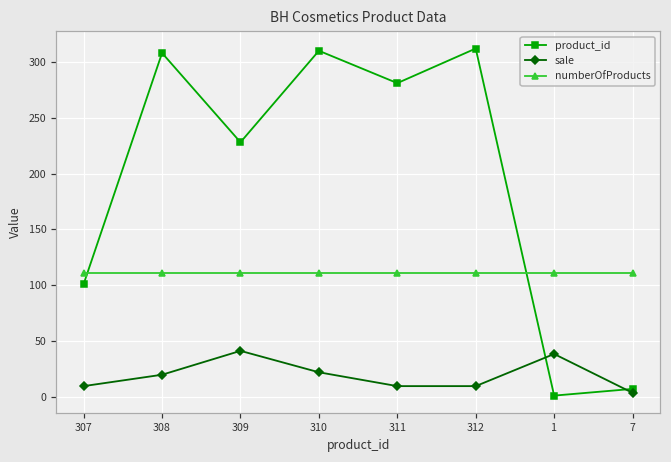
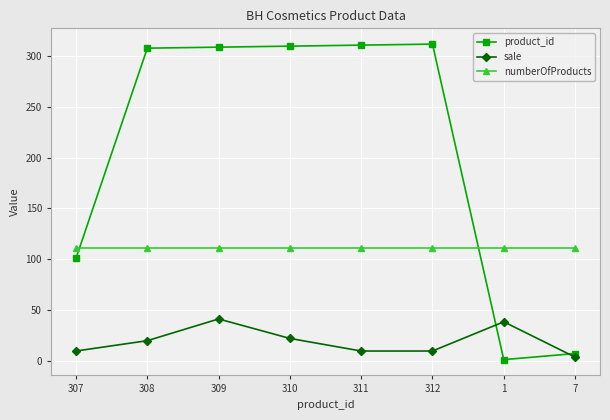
  {
    "product_id": {
      "307": 101,
      "308": 308,
-     "309": 228,
+     "309": 309,
      "310": 310,
-     "311": 281,
+     "311": 311,
      "312": 312,
      "1": 1,
      "7": 7
    },
    "sale": {
      "307": 10,
      "308": 20,
      "309": 41,
      "310": 22,
      "311": 10,
      "312": 10,
      "1": 38,
      "7": 4
    },
    "numberOfProducts": {
      "307": 111,
      "308": 111,
      "309": 111,
      "310": 111,
      "311": 111,
      "312": 111,
      "1": 111,
      "7": 111
    }
  }
